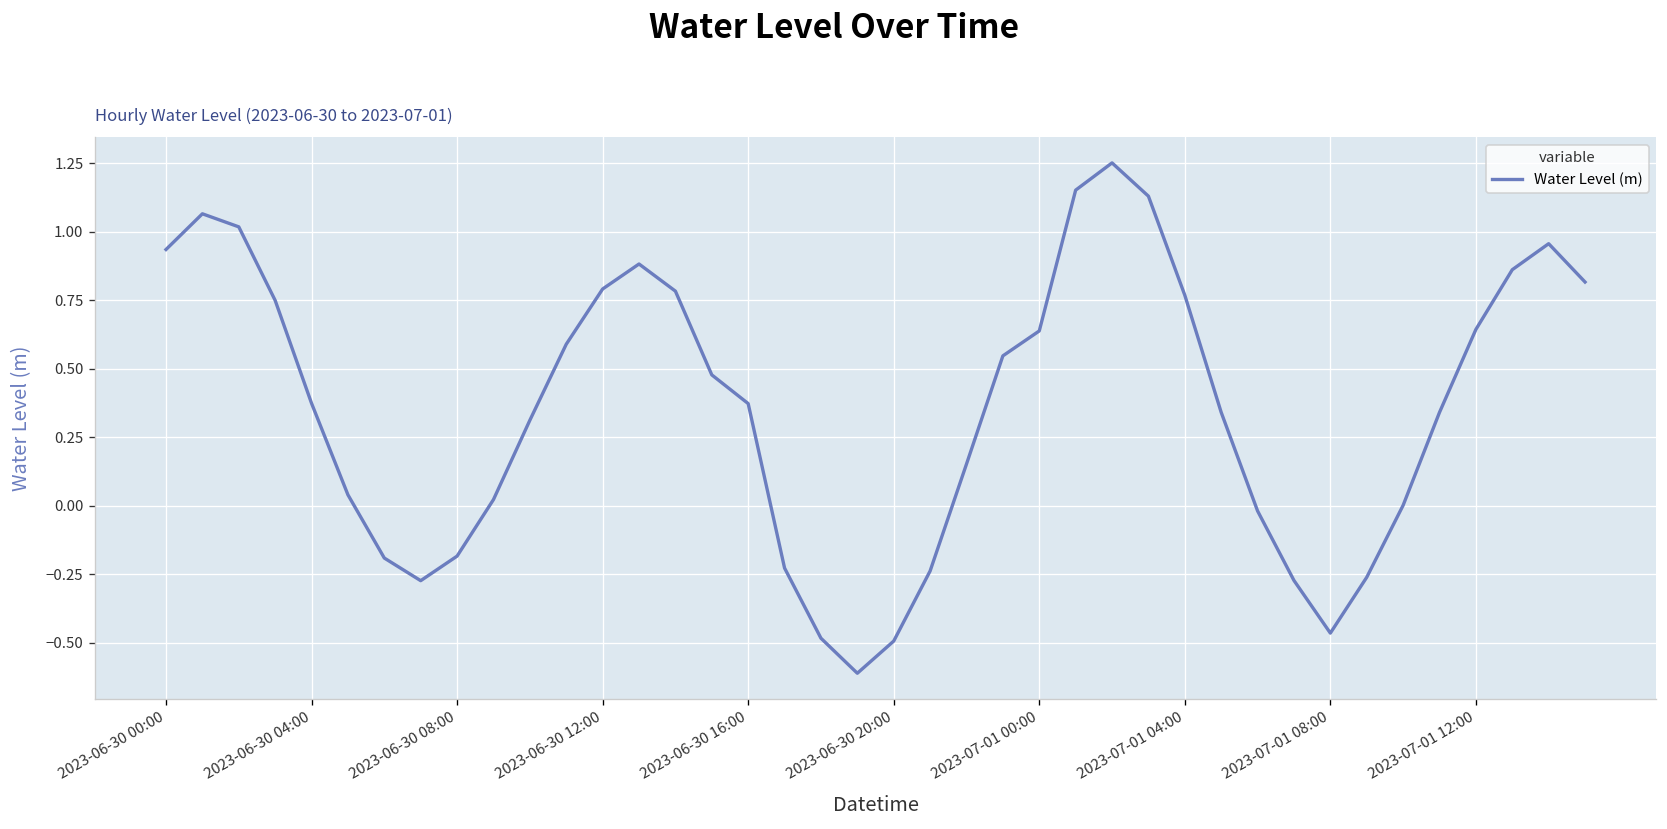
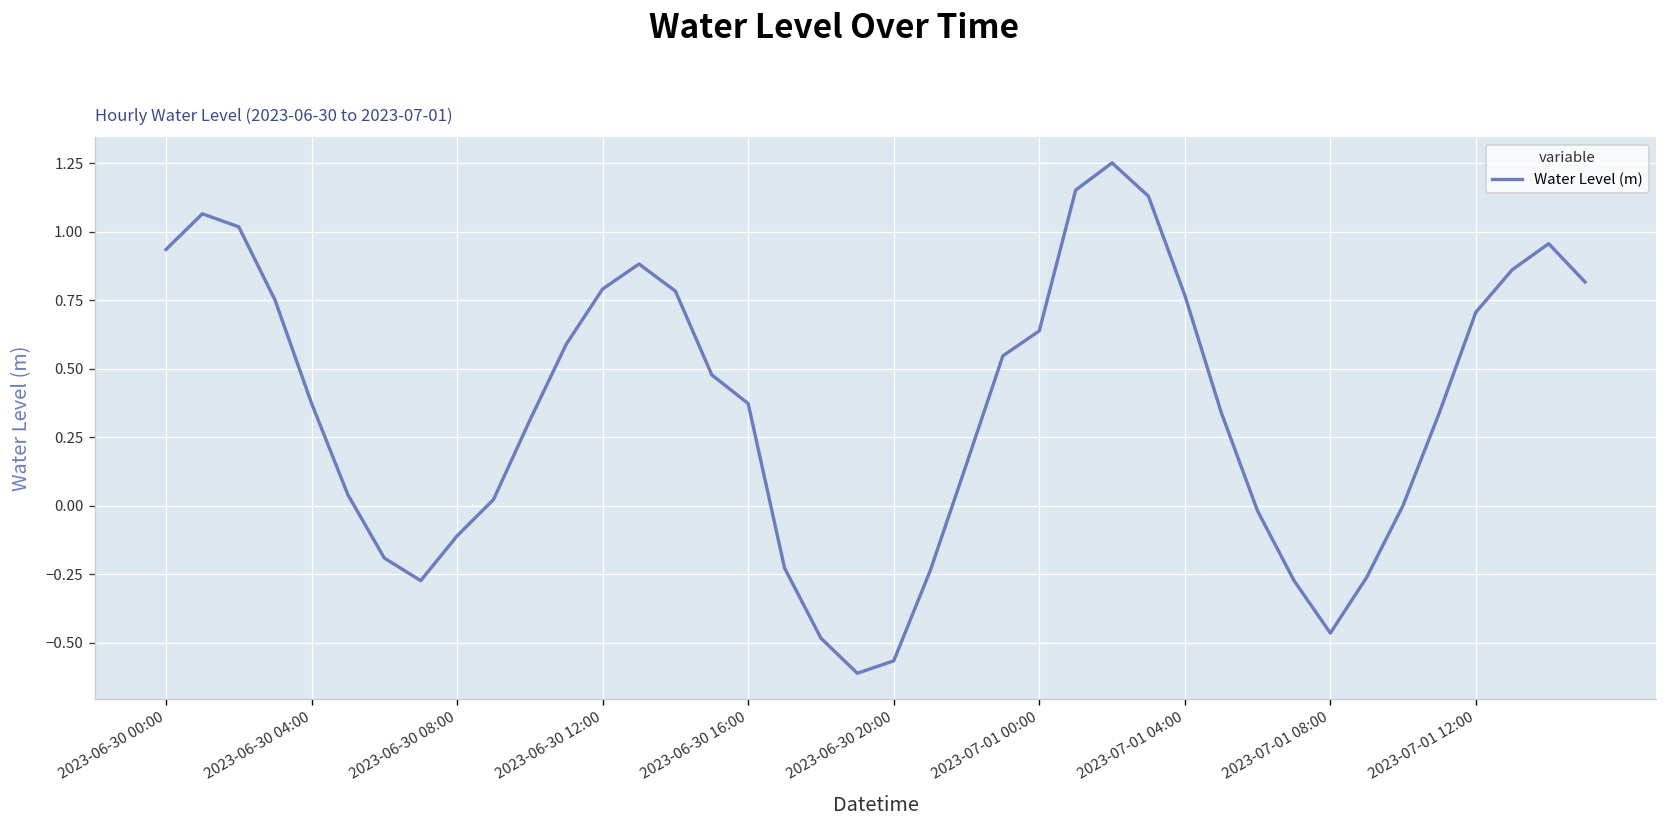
  {
    "2023-06-30 00:00": 0.93,
    "2023-06-30 04:00": 0.37,
-   "2023-06-30 08:00": -0.18,
+   "2023-06-30 08:00": -0.11,
    "2023-06-30 12:00": 0.79,
    "2023-06-30 16:00": 0.37,
-   "2023-06-30 20:00": -0.49,
+   "2023-06-30 20:00": -0.57,
    "2023-07-01 00:00": 0.64,
    "2023-07-01 04:00": 0.77,
    "2023-07-01 08:00": -0.47,
-   "2023-07-01 12:00": 0.64
+   "2023-07-01 12:00": 0.71
  }
